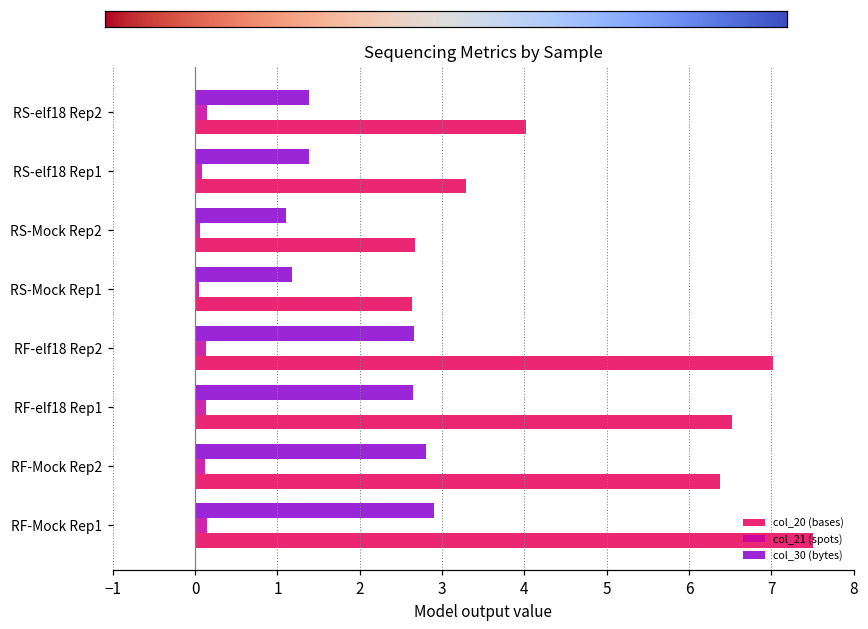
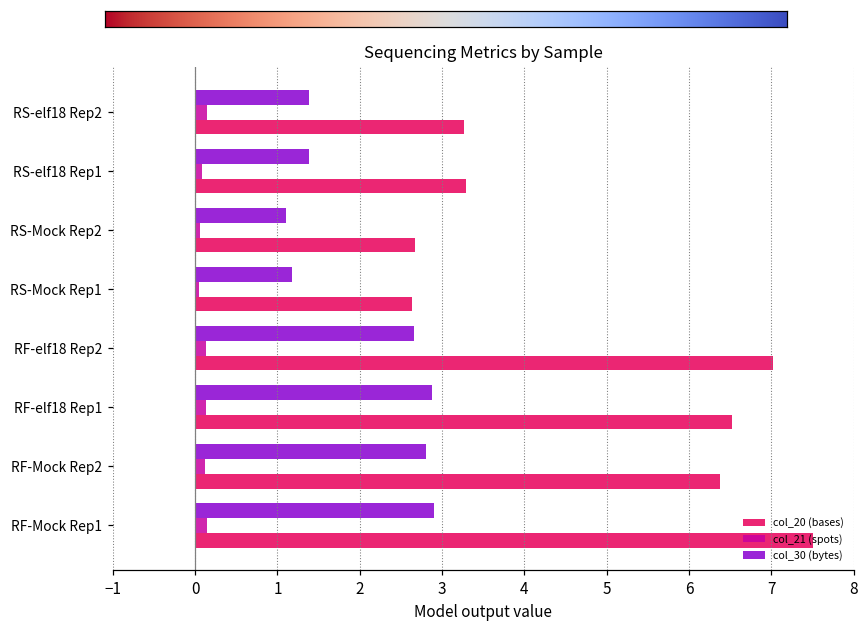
  {
    "col_20 (bases)": {
-     "RS-elf18 Rep2": 4.0,
+     "RS-elf18 Rep2": 3.3,
      "RS-elf18 Rep1": 3.3,
      "RS-Mock Rep2": 2.7,
      "RS-Mock Rep1": 2.6,
      "RF-elf18 Rep2": 7.0,
      "RF-elf18 Rep1": 6.5,
      "RF-Mock Rep2": 6.4,
      "RF-Mock Rep1": 7.5
    },
    "col_21 (spots)": {
      "RS-elf18 Rep2": 0.1,
      "RS-elf18 Rep1": 0.1,
      "RS-Mock Rep2": 0.1,
      "RS-Mock Rep1": 0.1,
      "RF-elf18 Rep2": 0.1,
      "RF-elf18 Rep1": 0.1,
      "RF-Mock Rep2": 0.1,
      "RF-Mock Rep1": 0.1
    },
    "col_30 (bytes)": {
      "RS-elf18 Rep2": 1.4,
      "RS-elf18 Rep1": 1.4,
      "RS-Mock Rep2": 1.1,
      "RS-Mock Rep1": 1.2,
      "RF-elf18 Rep2": 2.7,
-     "RF-elf18 Rep1": 2.6,
+     "RF-elf18 Rep1": 2.9,
      "RF-Mock Rep2": 2.8,
      "RF-Mock Rep1": 2.9
    }
  }
